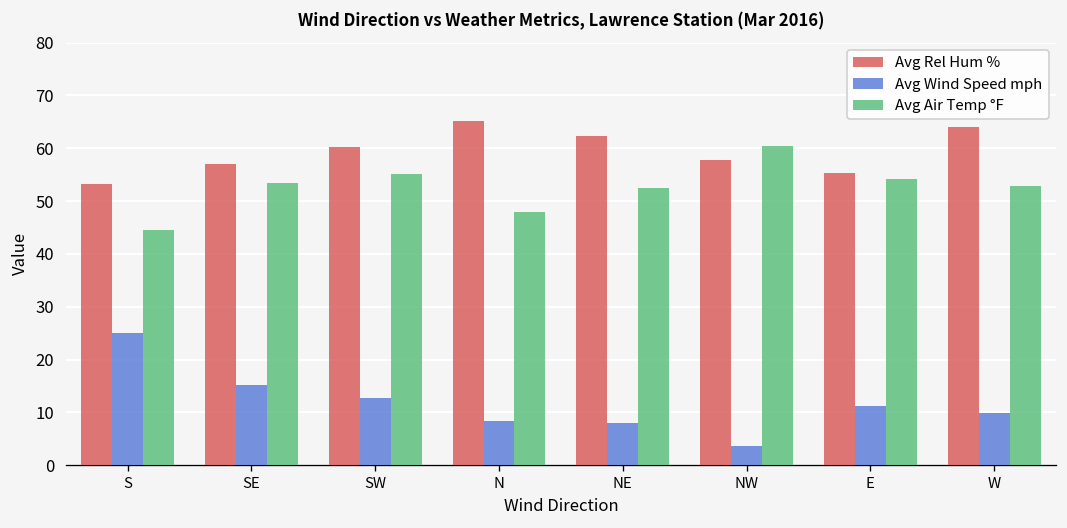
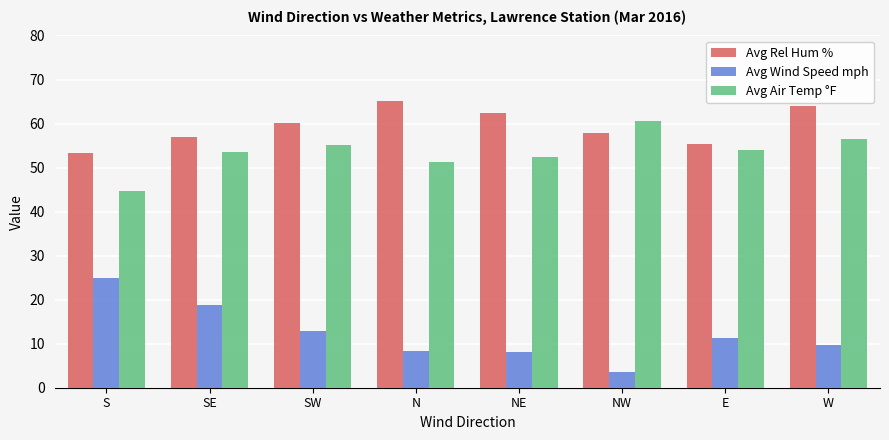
  {
    "Avg Rel Hum %": {
      "S": 53,
      "SE": 57,
      "SW": 60,
      "N": 65,
      "NE": 62,
      "NW": 58,
      "E": 55,
      "W": 64
    },
    "Avg Wind Speed mph": {
      "S": 25,
-     "SE": 15,
+     "SE": 19,
      "SW": 13,
      "N": 8,
      "NE": 8,
      "NW": 4,
      "E": 11,
      "W": 10
    },
    "Avg Air Temp °F": {
      "S": 45,
      "SE": 54,
      "SW": 55,
-     "N": 48,
+     "N": 51,
      "NE": 52,
      "NW": 61,
      "E": 54,
-     "W": 53
+     "W": 57
    }
  }
